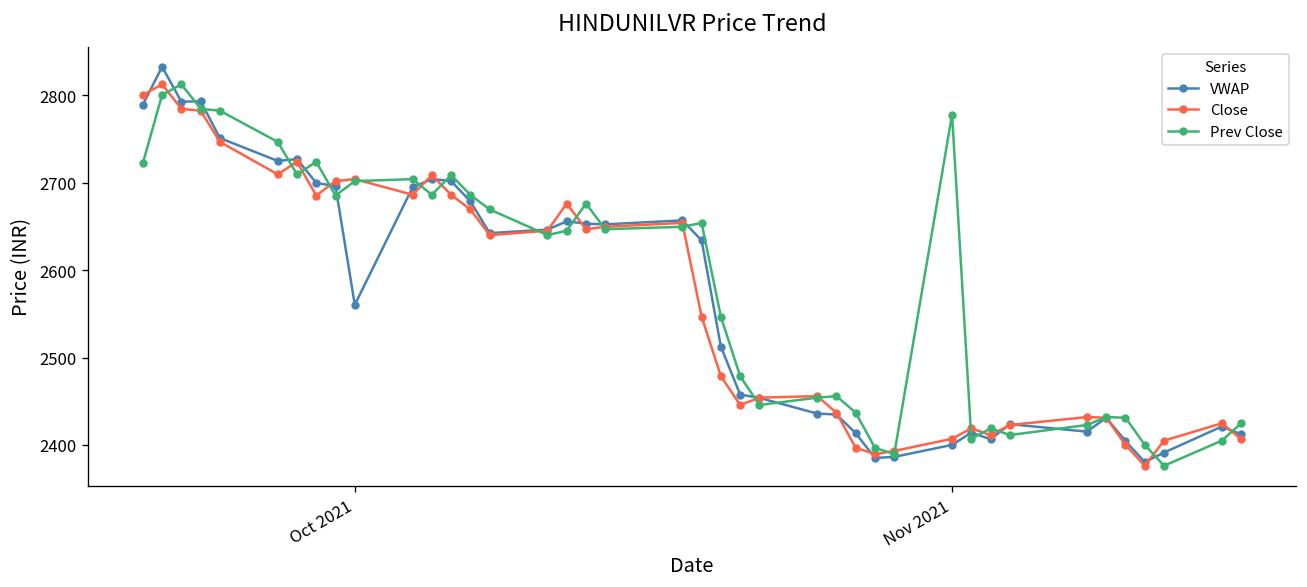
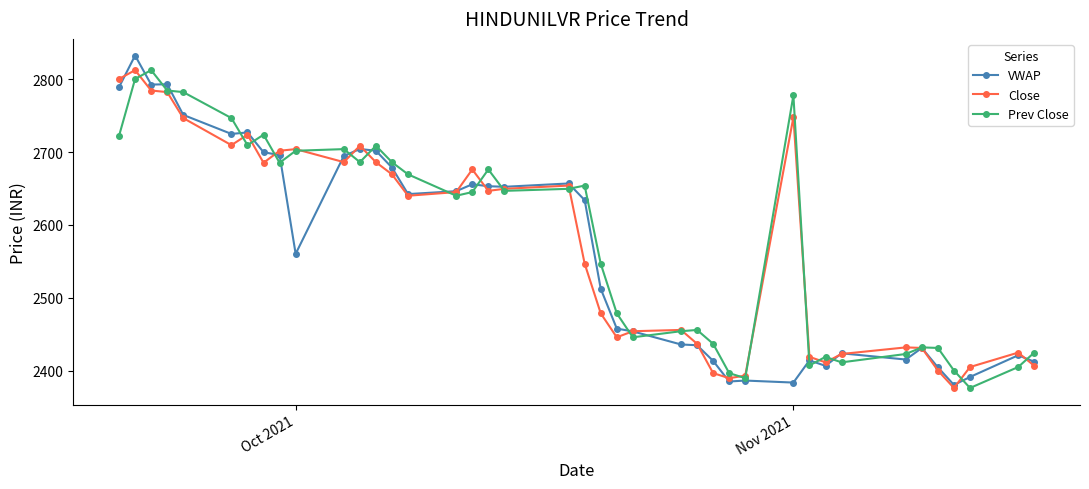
  {
    "VWAP": {
      "Oct 2021": 2560,
-     "Nov 2021": 2400
+     "Nov 2021": 2380
    },
    "Close": {
-     "Nov 2021": 2410
+     "Nov 2021": 2750
    },
    "Prev Close": {
      "Nov 2021": 2780
    }
  }
